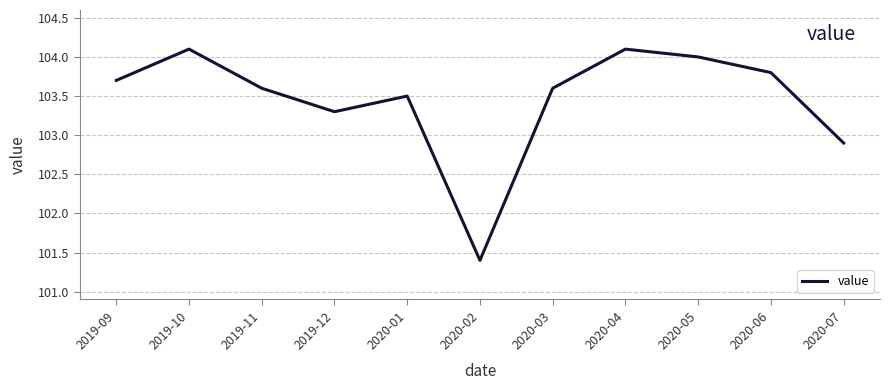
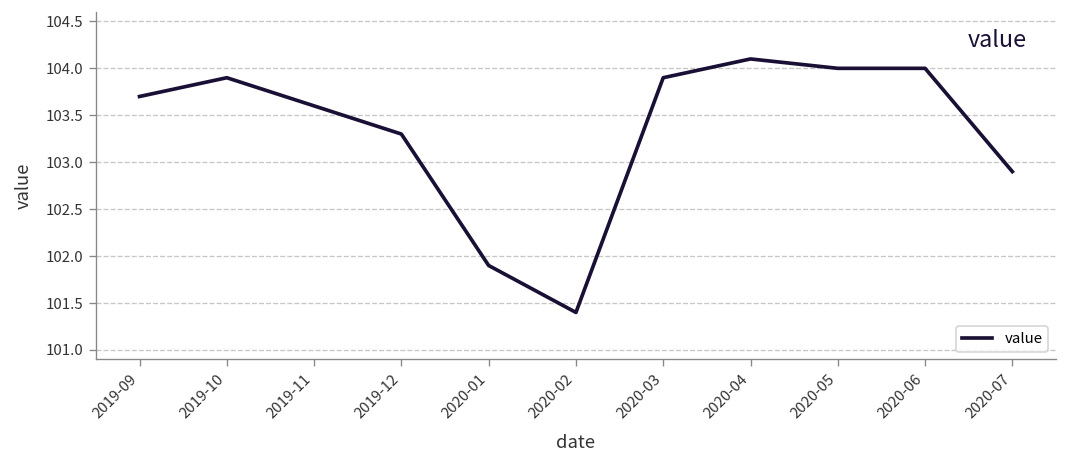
  {
    "2019-09": 103.7,
-   "2019-10": 104.1,
+   "2019-10": 103.9,
    "2019-11": 103.6,
    "2019-12": 103.3,
-   "2020-01": 103.5,
+   "2020-01": 101.9,
    "2020-02": 101.4,
-   "2020-03": 103.6,
+   "2020-03": 103.9,
    "2020-04": 104.1,
    "2020-05": 104.0,
-   "2020-06": 103.8,
+   "2020-06": 104.0,
    "2020-07": 102.9
  }
